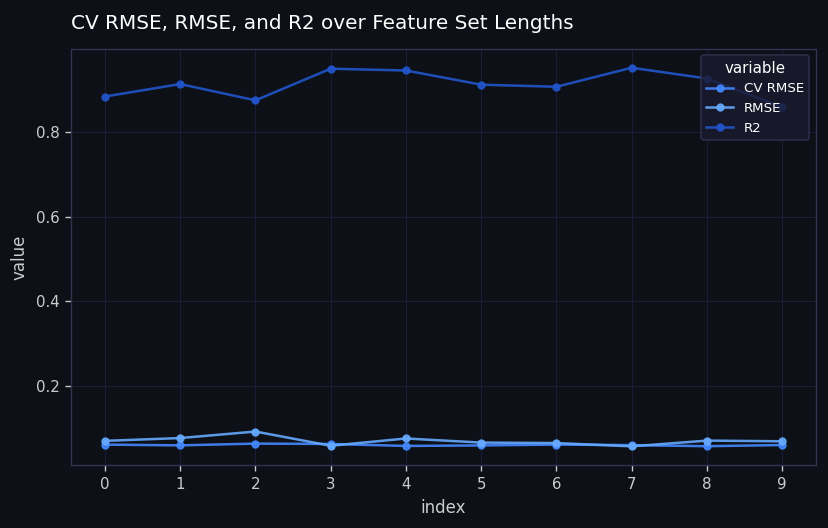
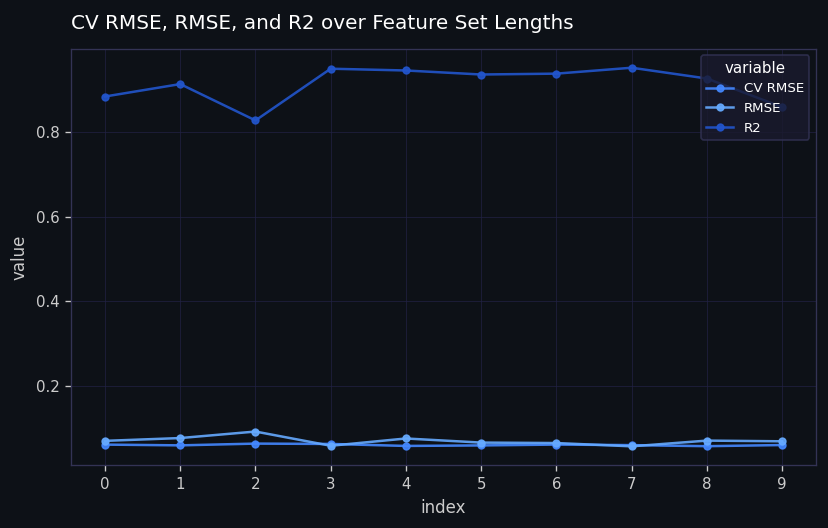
  {
    "R2": {
      "0": 0.88,
      "1": 0.91,
-     "2": 0.88,
+     "2": 0.83,
      "3": 0.95,
      "4": 0.95,
-     "5": 0.91,
-     "6": 0.91,
+     "5": 0.94,
+     "6": 0.94,
      "7": 0.95
    }
  }
